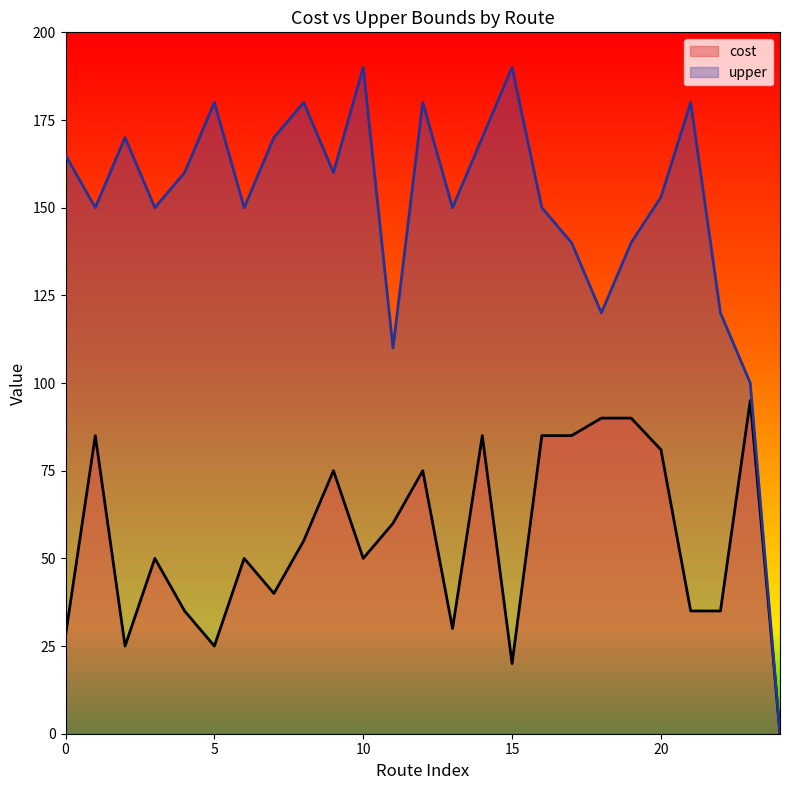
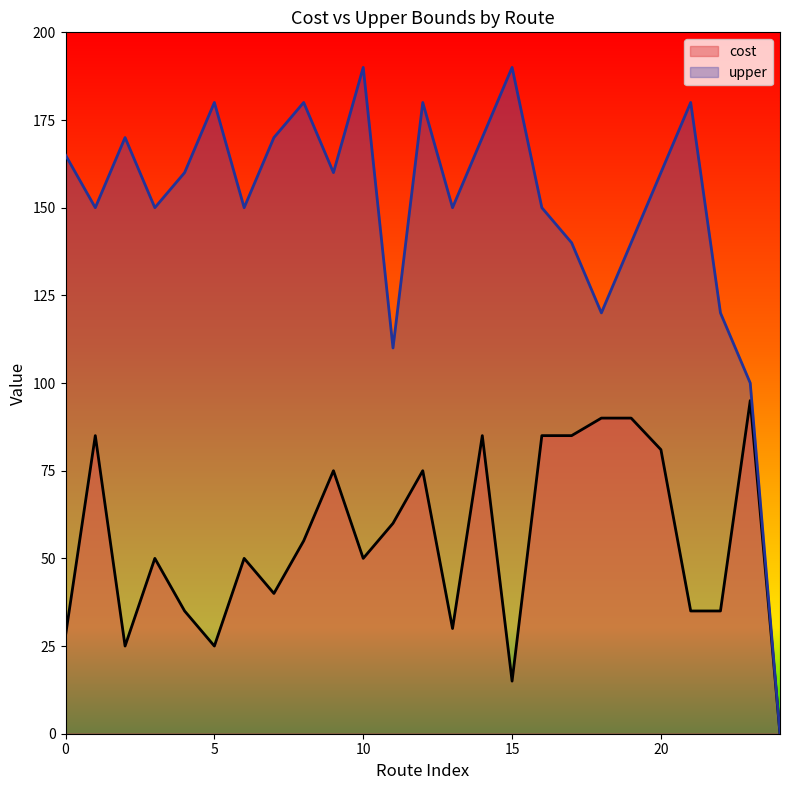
  {
    "cost": {
      "0": 28,
      "5": 25,
      "10": 50,
-     "15": 20,
+     "15": 15,
      "20": 81
    },
    "upper": {
      "0": 165,
      "5": 180,
      "10": 190,
      "15": 190,
-     "20": 153
+     "20": 160
    }
  }
